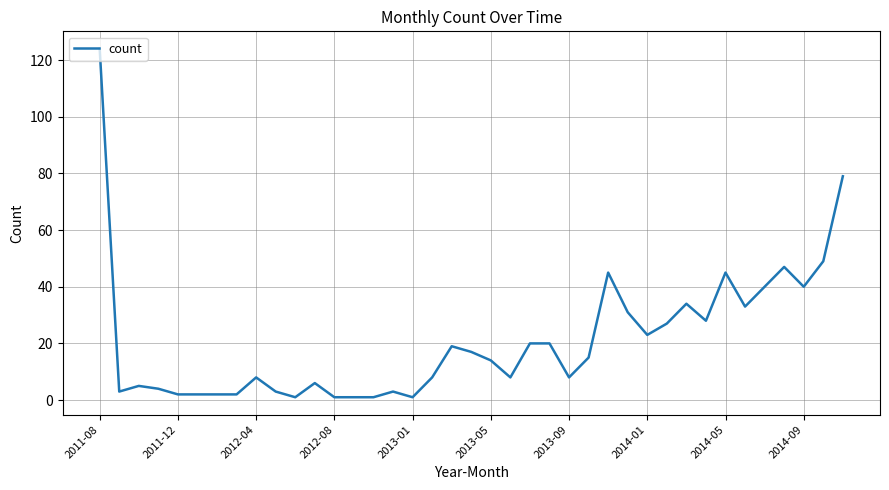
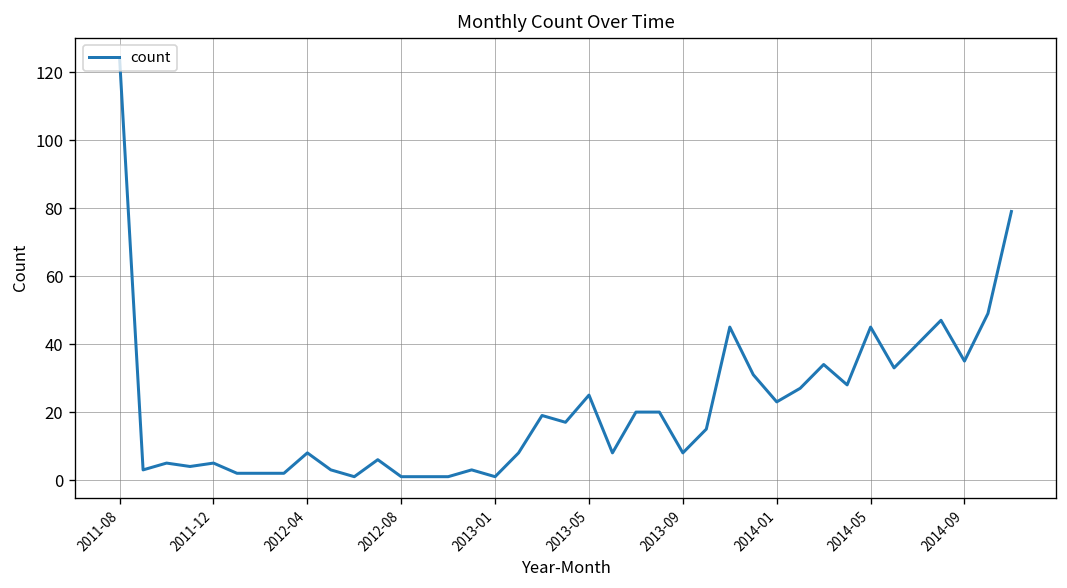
  {
-   "2011-12": 2,
+   "2011-12": 5,
    "2012-04": 8,
    "2012-08": 1,
    "2013-01": 1,
-   "2013-05": 14,
+   "2013-05": 25,
    "2013-09": 8,
    "2014-01": 23,
    "2014-05": 45,
-   "2014-09": 40
+   "2014-09": 35
  }
